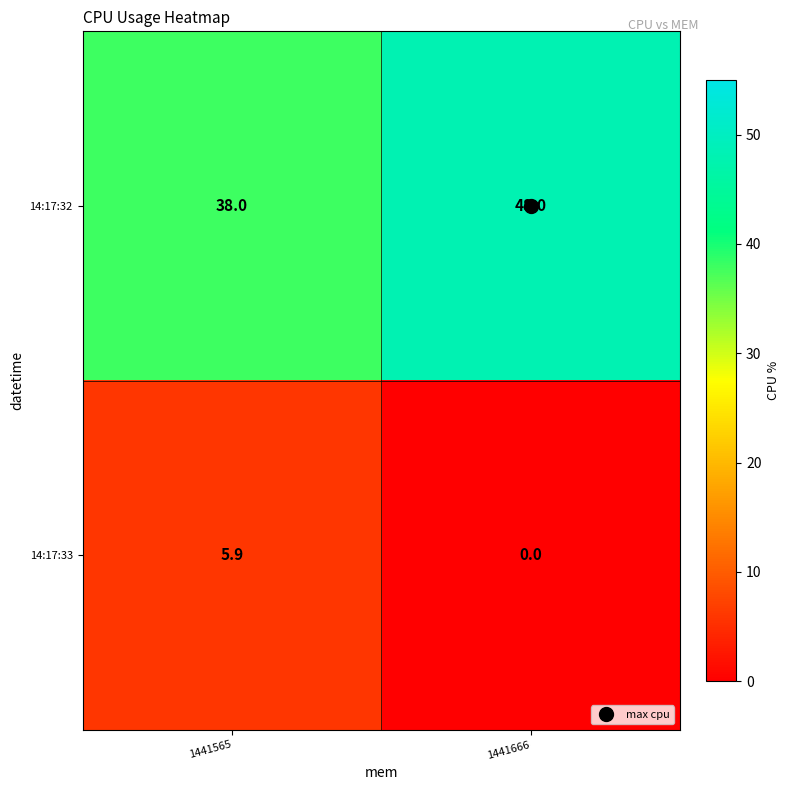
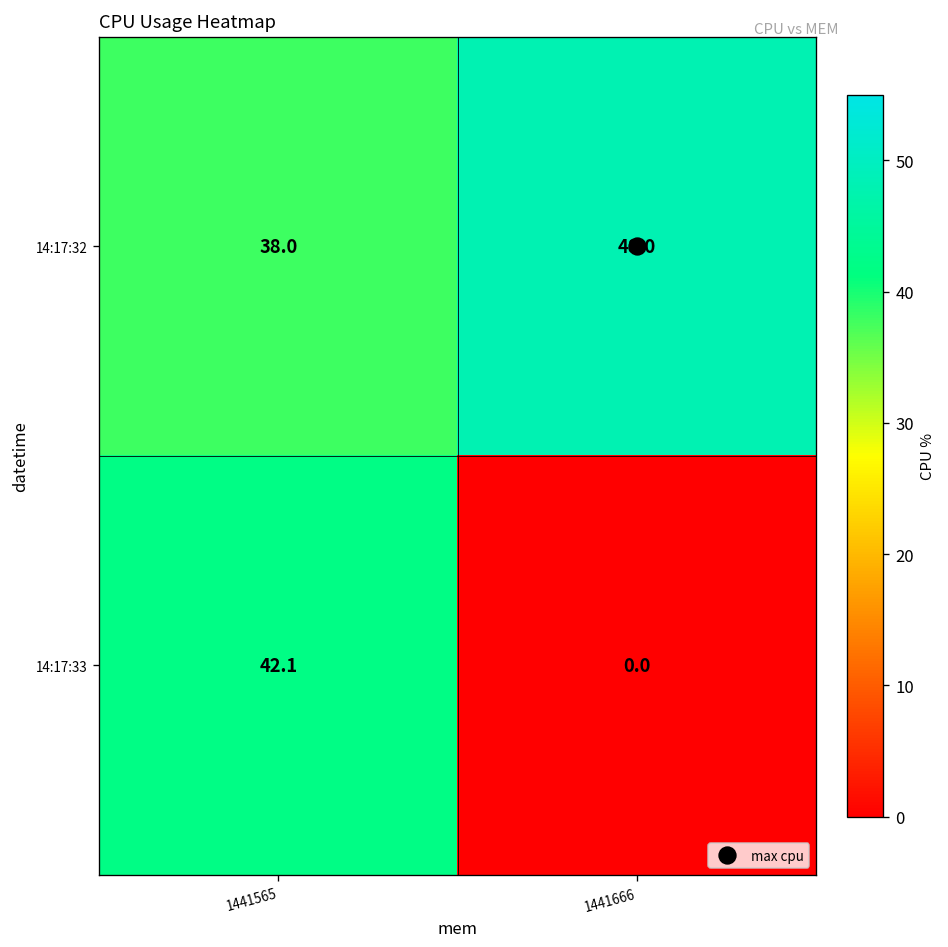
  {
    "14:17:32": {
      "1441565": 38.0
    },
    "14:17:33": {
-     "1441565": 5.9,
+     "1441565": 42.1,
      "1441666": 0.0
    }
  }
